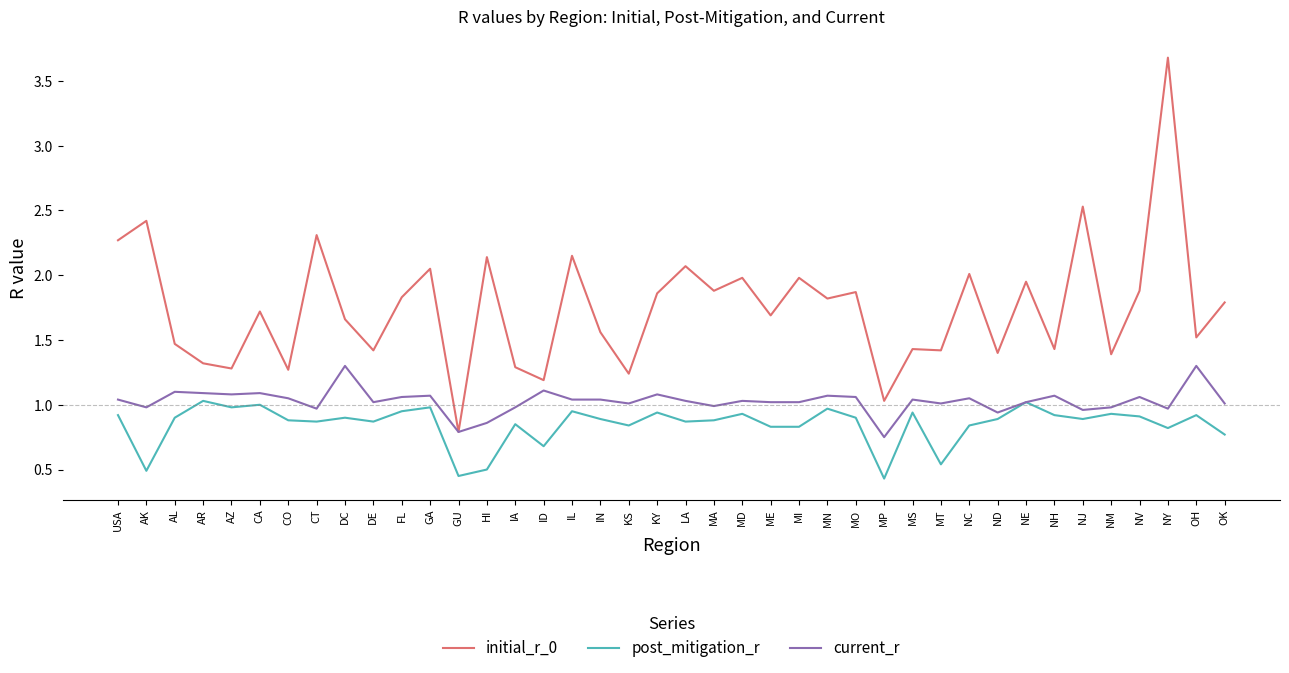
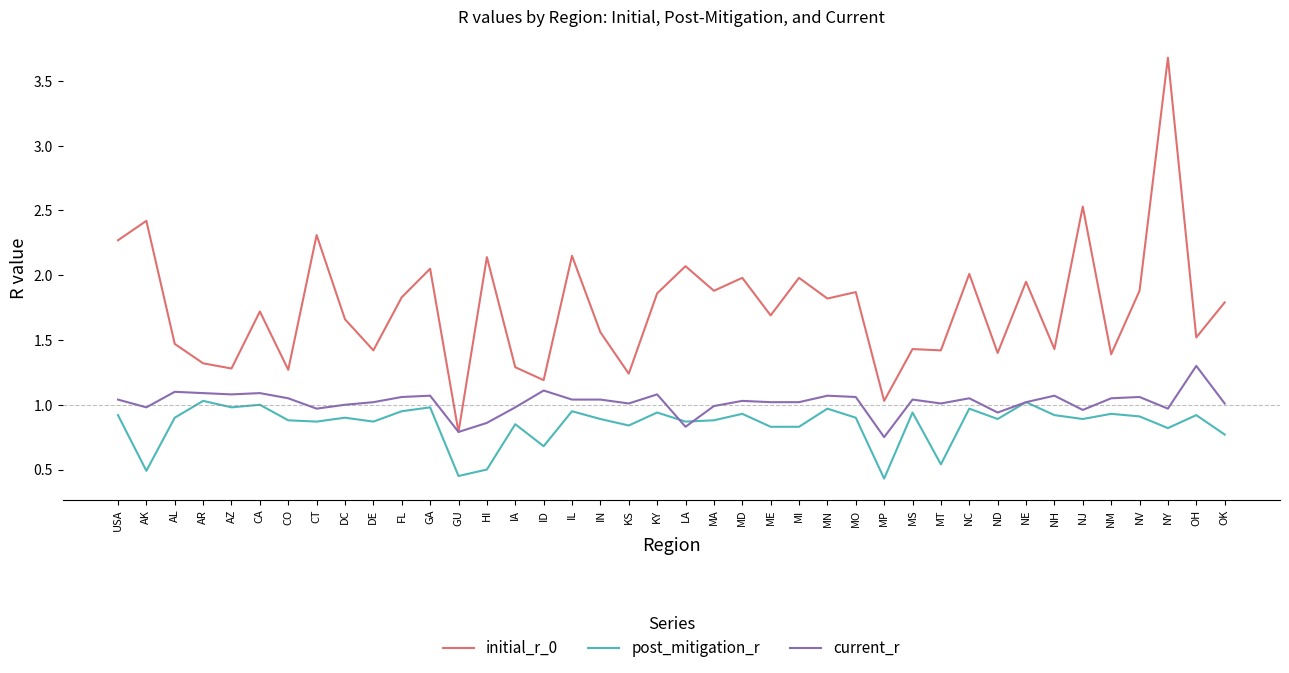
  {
    "initial_r_0": {
      "USA": 2.27,
      "AK": 2.42,
      "AL": 1.47,
      "AR": 1.32,
      "AZ": 1.28,
      "CA": 1.72,
      "CO": 1.27,
      "CT": 2.31,
      "DC": 1.66,
      "DE": 1.42,
      "FL": 1.83,
      "GA": 2.05,
      "HI": 2.14,
      "IA": 1.29,
      "ID": 1.19,
      "IL": 2.15,
      "IN": 1.56,
      "KS": 1.24,
      "KY": 1.86,
      "LA": 2.07,
      "MA": 1.88,
      "MD": 1.98,
      "ME": 1.69,
      "MI": 1.98,
      "MN": 1.82,
      "MO": 1.87,
      "MP": 1.03,
      "MS": 1.43,
      "MT": 1.42,
      "NC": 2.01,
      "ND": 1.40,
      "NE": 1.95,
      "NH": 1.43,
      "NJ": 2.53,
      "NM": 1.39,
      "NV": 1.88,
      "NY": 3.68,
      "OH": 1.52,
      "OK": 1.79
    },
    "post_mitigation_r": {
      "USA": 0.92,
      "AK": 0.49,
      "AL": 0.90,
      "AR": 1.03,
      "AZ": 0.98,
      "CA": 1.00,
      "CO": 0.88,
      "CT": 0.87,
      "DC": 0.90,
      "DE": 0.87,
      "FL": 0.95,
      "GA": 0.98,
      "GU": 0.45,
      "HI": 0.50,
      "IA": 0.85,
      "ID": 0.68,
      "IL": 0.95,
      "IN": 0.89,
      "KS": 0.84,
      "KY": 0.94,
      "LA": 0.87,
      "MA": 0.88,
      "MD": 0.93,
      "ME": 0.83,
      "MI": 0.83,
      "MN": 0.97,
      "MO": 0.90,
      "MP": 0.43,
      "MS": 0.94,
      "MT": 0.54,
-     "NC": 0.84,
+     "NC": 0.97,
      "ND": 0.89,
      "NH": 0.92,
      "NJ": 0.89,
      "NM": 0.93,
      "NV": 0.91,
      "NY": 0.82,
      "OH": 0.92,
      "OK": 0.77
    },
    "current_r": {
      "USA": 1.04,
      "AK": 0.98,
      "AL": 1.10,
      "AR": 1.09,
      "AZ": 1.08,
      "CA": 1.09,
      "CO": 1.05,
      "CT": 0.97,
-     "DC": 1.3,
+     "DC": 1.0,
      "DE": 1.02,
      "FL": 1.06,
      "GA": 1.07,
      "HI": 0.86,
      "IA": 0.98,
      "ID": 1.11,
      "IL": 1.04,
      "IN": 1.04,
      "KS": 1.01,
      "KY": 1.08,
-     "LA": 1.03,
+     "LA": 0.83,
      "MA": 0.99,
      "MD": 1.03,
      "ME": 1.02,
      "MI": 1.02,
      "MN": 1.07,
      "MO": 1.06,
      "MP": 0.75,
      "MS": 1.04,
      "MT": 1.01,
      "NC": 1.05,
      "ND": 0.94,
      "NH": 1.07,
      "NJ": 0.96,
-     "NM": 0.98,
+     "NM": 1.05,
      "NV": 1.06,
      "NY": 0.97,
      "OH": 1.30,
      "OK": 1.01
    }
  }
